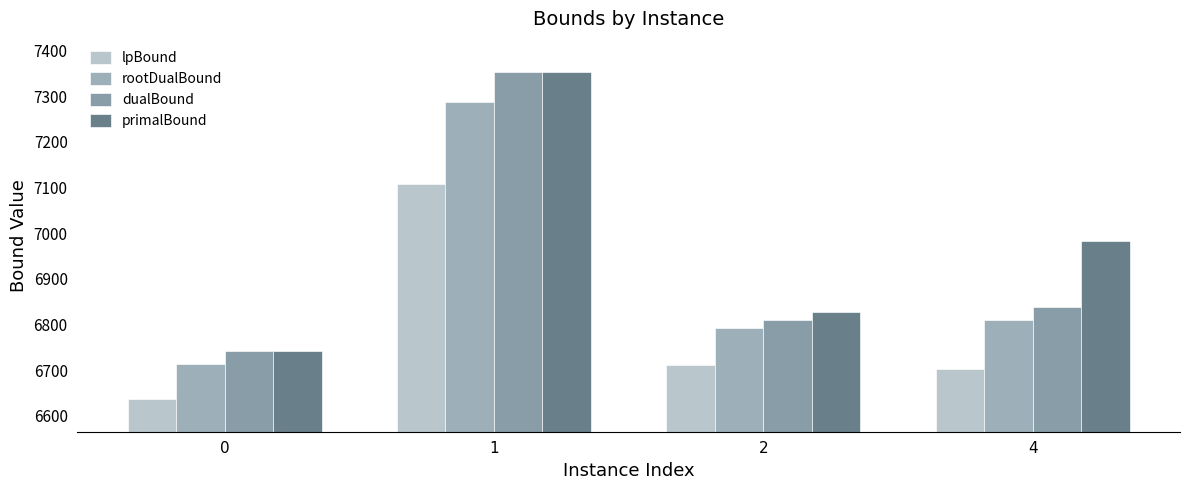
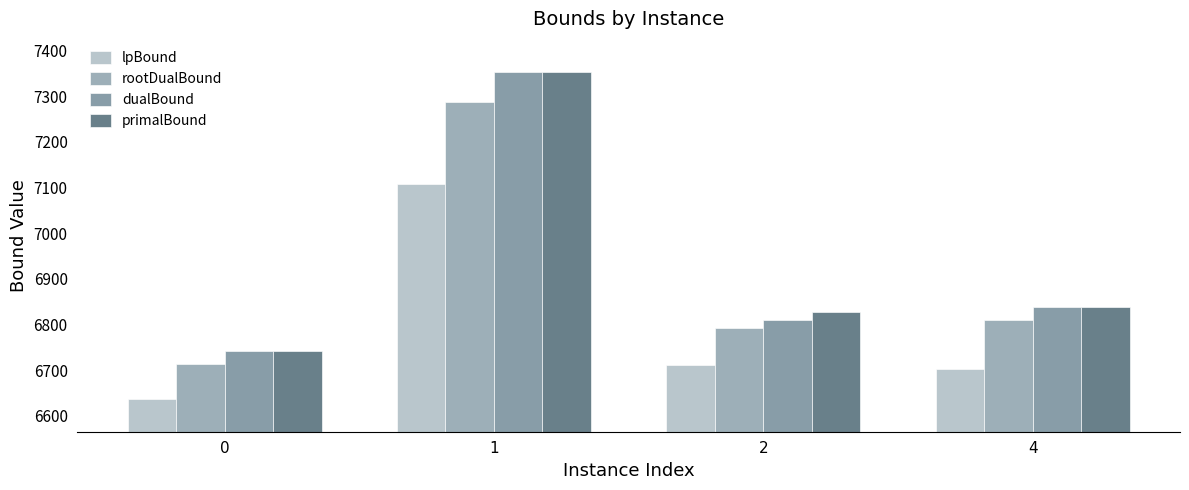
  {
    "primalBound": {
      "0": 6740,
      "1": 7350,
      "2": 6830,
-     "4": 6980
+     "4": 6840
    }
  }
